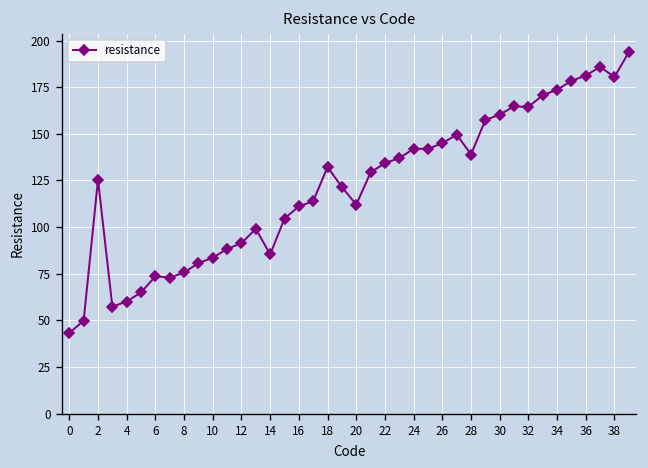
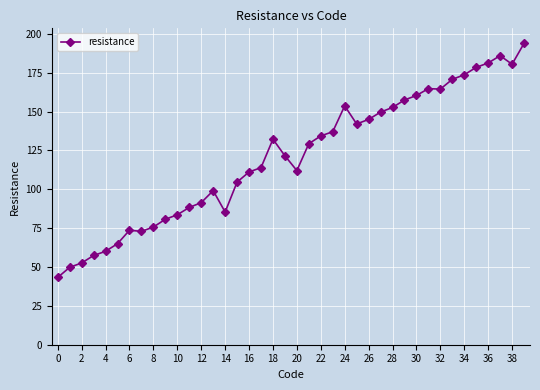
  {
    "0": 43,
-   "2": 125,
+   "2": 53,
    "4": 60,
    "6": 74,
    "8": 76,
    "10": 84,
    "12": 91,
    "14": 85,
    "16": 111,
    "18": 132,
    "20": 112,
    "22": 134,
-   "24": 142,
+   "24": 154,
    "26": 145,
-   "28": 139,
+   "28": 153,
    "30": 160,
    "32": 164,
    "34": 174,
    "36": 181,
    "38": 180
  }
